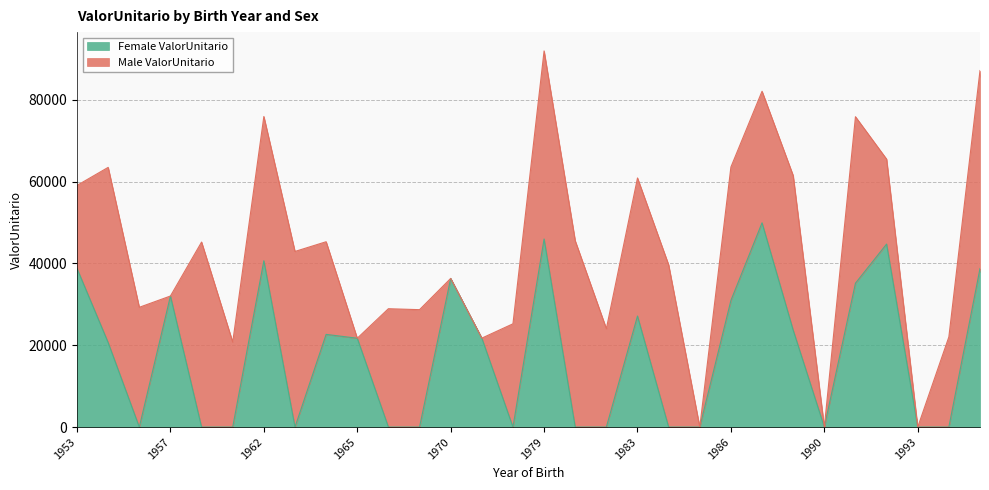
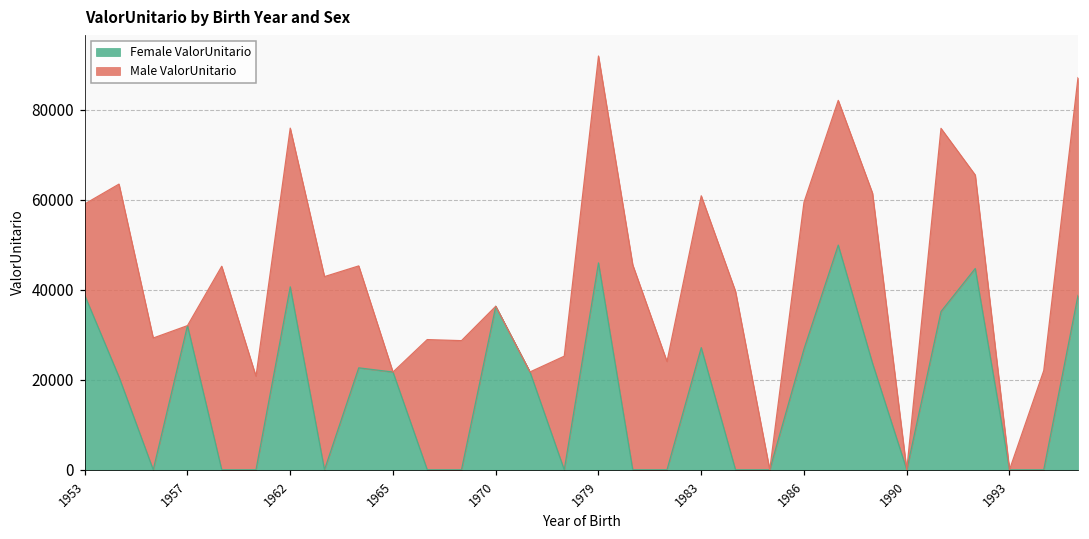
  {
    "Female ValorUnitario": {
      "1953": 39000,
      "1962": 41000,
      "1979": 46000,
      "1983": 27000,
-     "1986": 31000
+     "1986": 27000
    },
    "Male ValorUnitario": {
      "1953": 20000,
      "1962": 35000,
      "1979": 46000,
      "1983": 34000,
      "1986": 33000
    }
  }
